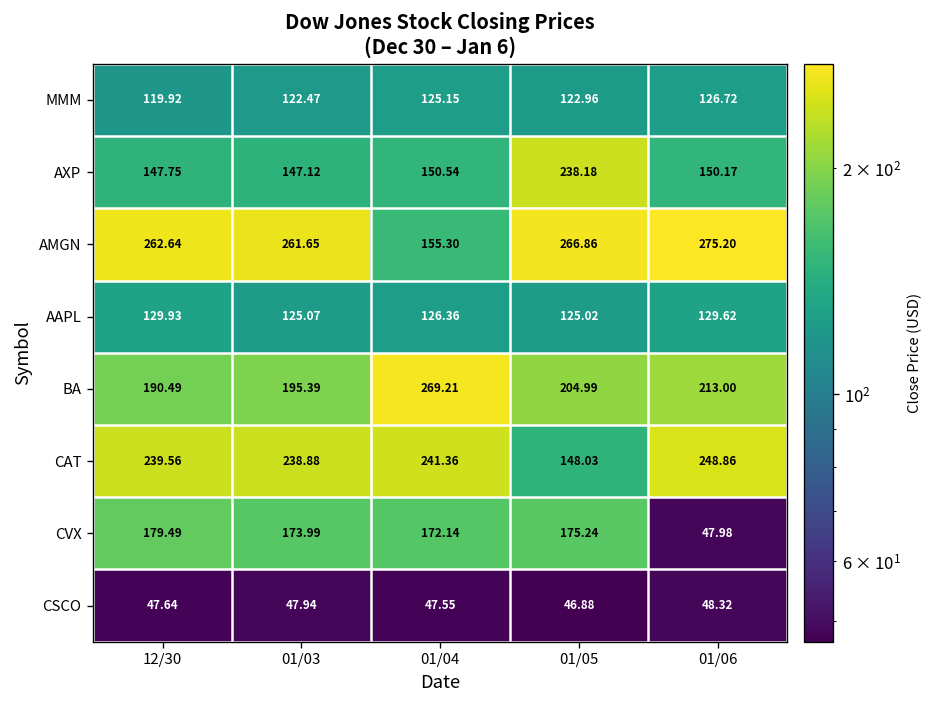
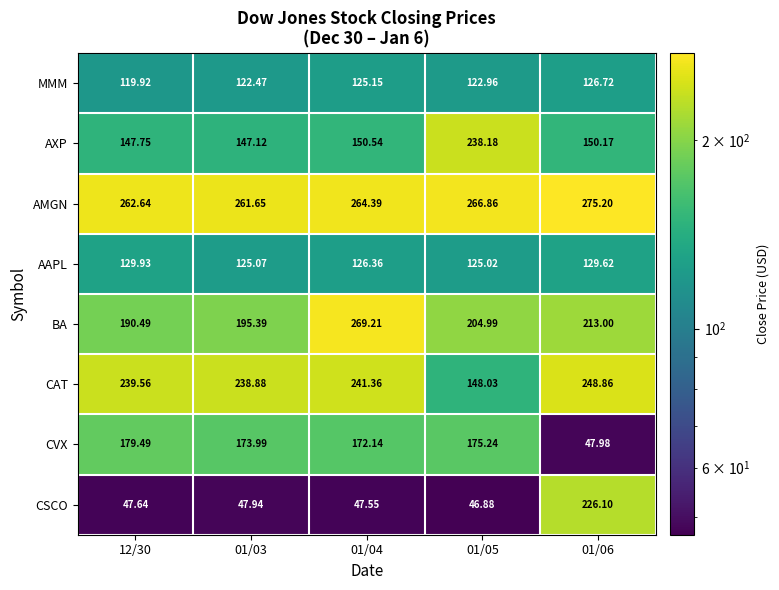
  {
    "MMM": {
      "12/30": 119.92,
      "01/03": 122.47,
      "01/04": 125.15,
      "01/05": 122.96,
      "01/06": 126.72
    },
    "AXP": {
      "12/30": 147.75,
      "01/03": 147.12,
      "01/04": 150.54,
      "01/05": 238.18,
      "01/06": 150.17
    },
    "AMGN": {
      "12/30": 262.64,
      "01/03": 261.65,
-     "01/04": 155.30,
+     "01/04": 264.39,
      "01/05": 266.86,
      "01/06": 275.20
    },
    "AAPL": {
      "12/30": 129.93,
      "01/03": 125.07,
      "01/04": 126.36,
      "01/05": 125.02,
      "01/06": 129.62
    },
    "BA": {
      "12/30": 190.49,
      "01/03": 195.39,
      "01/04": 269.21,
      "01/05": 204.99,
      "01/06": 213.00
    },
    "CAT": {
      "12/30": 239.56,
      "01/03": 238.88,
      "01/04": 241.36,
      "01/05": 148.03,
      "01/06": 248.86
    },
    "CVX": {
      "12/30": 179.49,
      "01/03": 173.99,
      "01/04": 172.14,
      "01/05": 175.24,
      "01/06": 47.98
    },
    "CSCO": {
      "12/30": 47.64,
      "01/03": 47.94,
      "01/04": 47.55,
      "01/05": 46.88,
-     "01/06": 48.32
+     "01/06": 226.10
    }
  }
